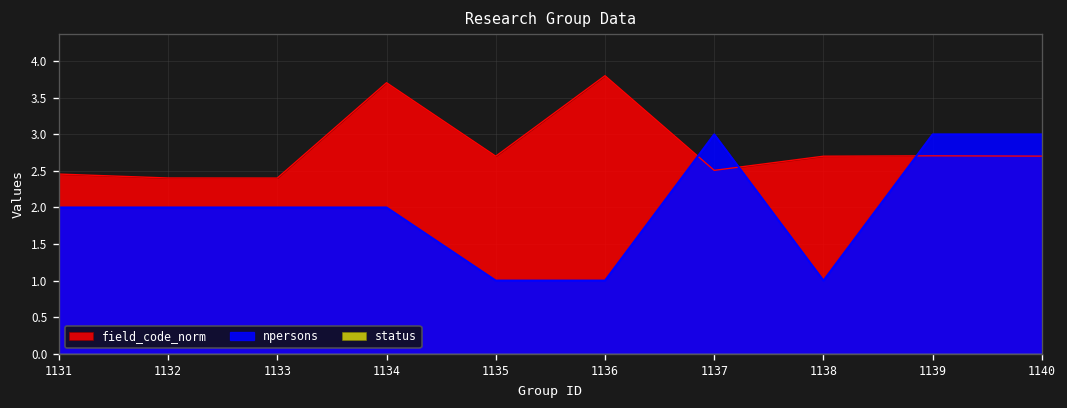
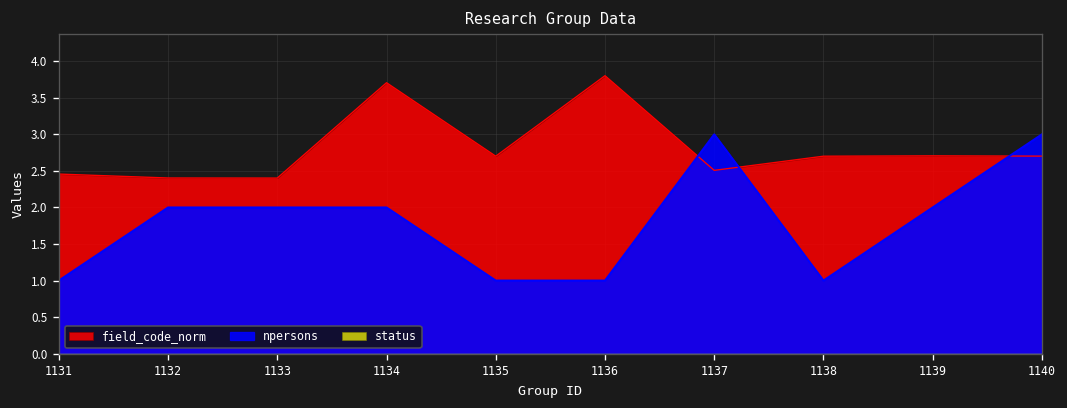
  {
    "field_code_norm": {
      "1131": 2.5,
      "1132": 2.4,
      "1133": 2.4,
      "1134": 3.7,
      "1135": 2.7,
      "1136": 3.8,
      "1137": 2.5,
      "1138": 2.7,
      "1139": 2.7,
      "1140": 2.7
    },
    "npersons": {
-     "1131": 2,
+     "1131": 1,
      "1132": 2,
      "1133": 2,
      "1134": 2,
      "1135": 1,
      "1136": 1,
      "1137": 3,
      "1138": 1,
-     "1139": 3,
+     "1139": 2,
      "1140": 3
    },
    "status": {
      "1131": 0,
      "1132": 0,
      "1133": 0,
      "1134": 0,
      "1135": 0,
      "1136": 0,
      "1137": 0,
      "1138": 0,
      "1139": 0,
      "1140": 0
    }
  }
